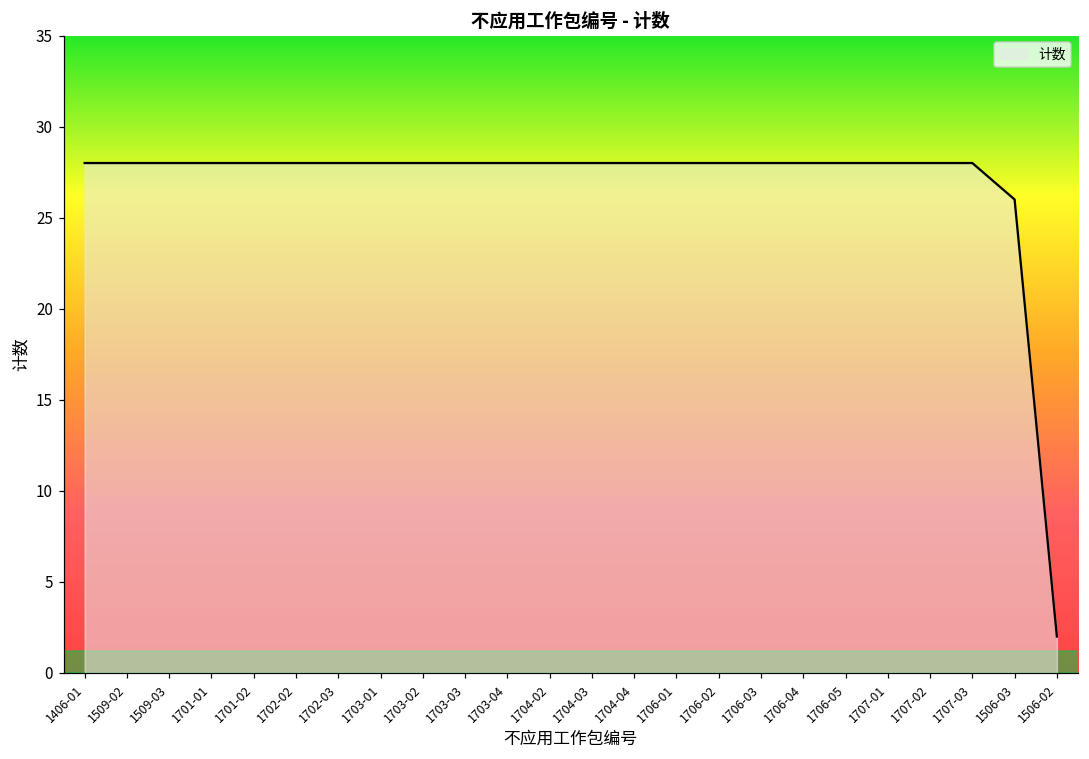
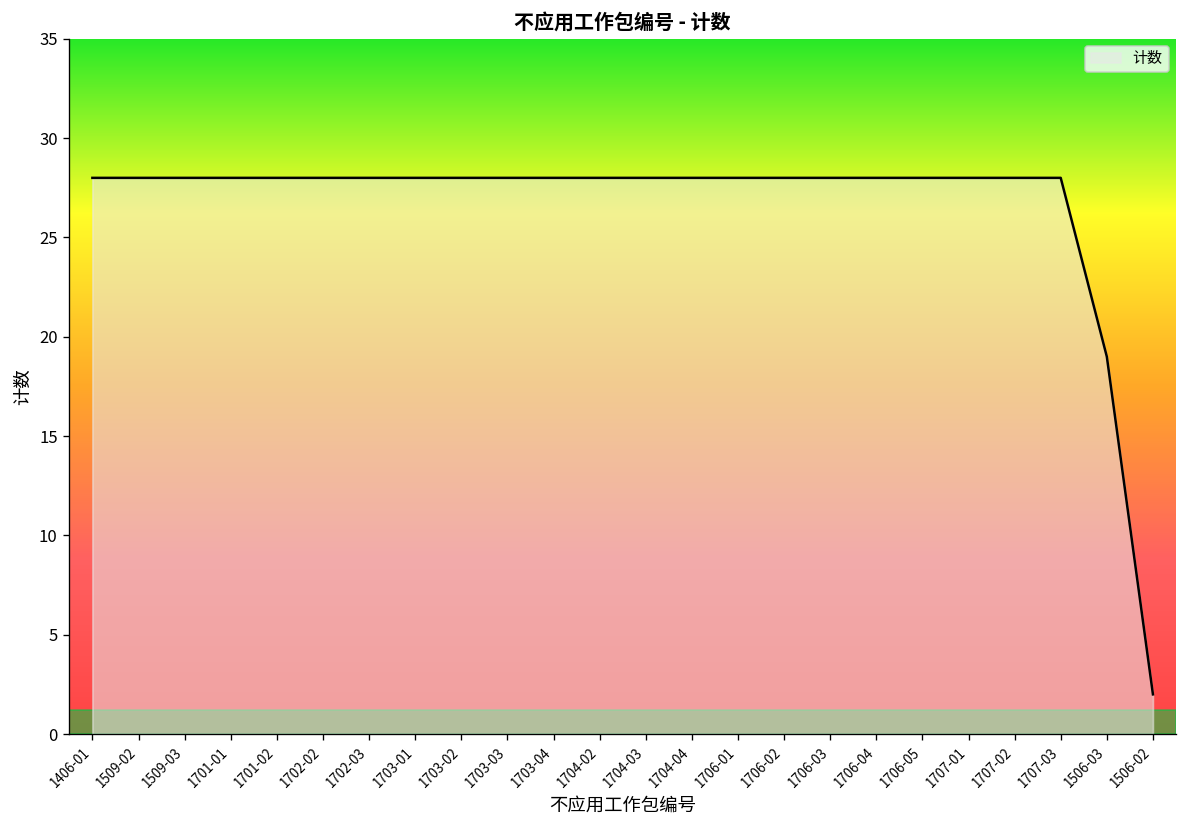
  {
    "1406-01": 28,
    "1509-02": 28,
    "1509-03": 28,
    "1701-01": 28,
    "1701-02": 28,
    "1702-02": 28,
    "1702-03": 28,
    "1703-01": 28,
    "1703-02": 28,
    "1703-03": 28,
    "1703-04": 28,
    "1704-02": 28,
    "1704-03": 28,
    "1704-04": 28,
    "1706-01": 28,
    "1706-02": 28,
    "1706-03": 28,
    "1706-04": 28,
    "1706-05": 28,
    "1707-01": 28,
    "1707-02": 28,
    "1707-03": 28,
-   "1506-03": 26,
+   "1506-03": 19,
    "1506-02": 2
  }
